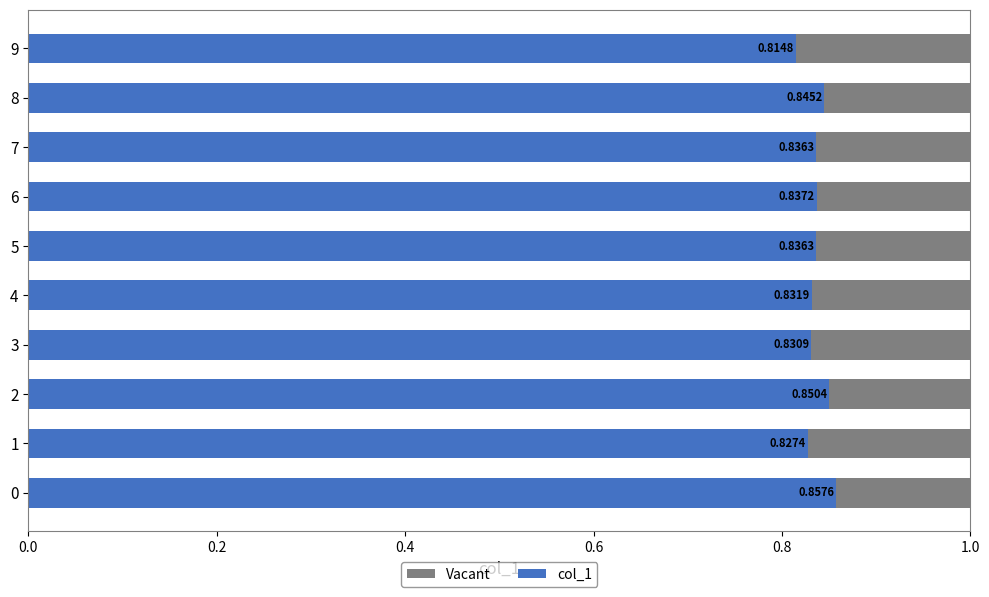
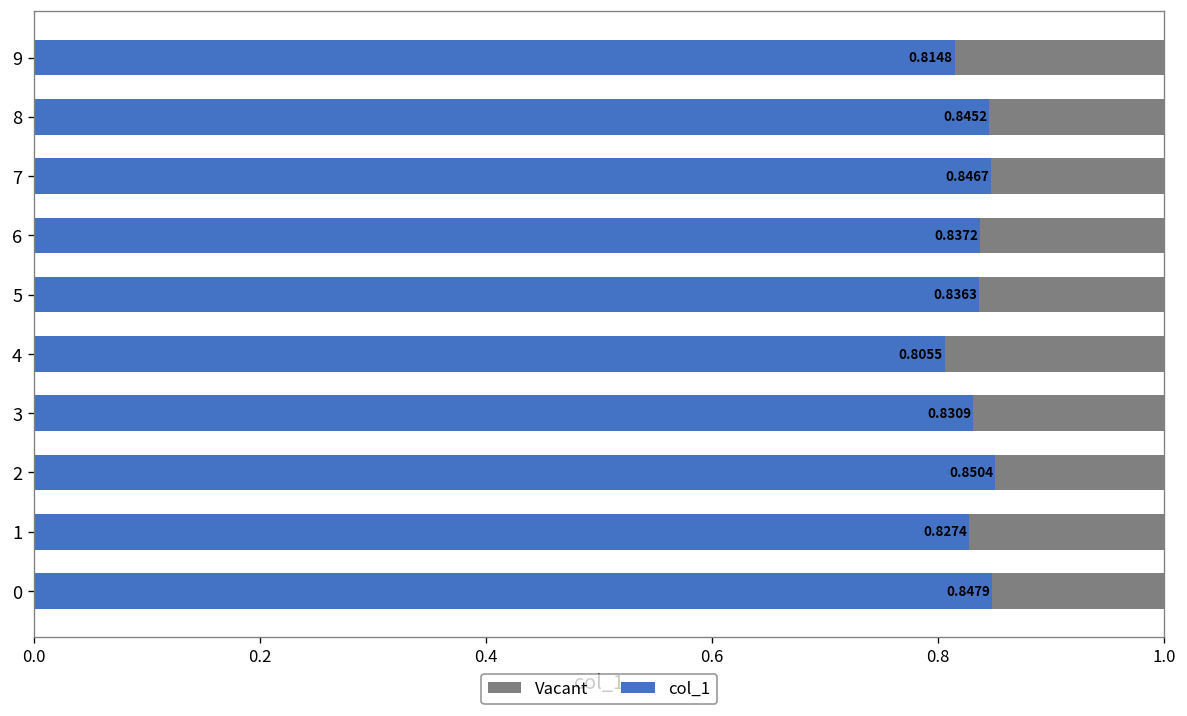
  {
    "Vacant": {
      "9": 1.00,
      "8": 1.00,
      "7": 1.00,
      "6": 1.00,
      "5": 1.00,
      "4": 1.00,
      "3": 1.00,
      "2": 1.00,
      "1": 1.00,
      "0": 1.00
    },
    "col_1": {
-     "7": 0.8363,
-     "4": 0.8319,
-     "0": 0.8576
+     "7": 0.8467,
+     "4": 0.8055,
+     "0": 0.8479
    }
  }
